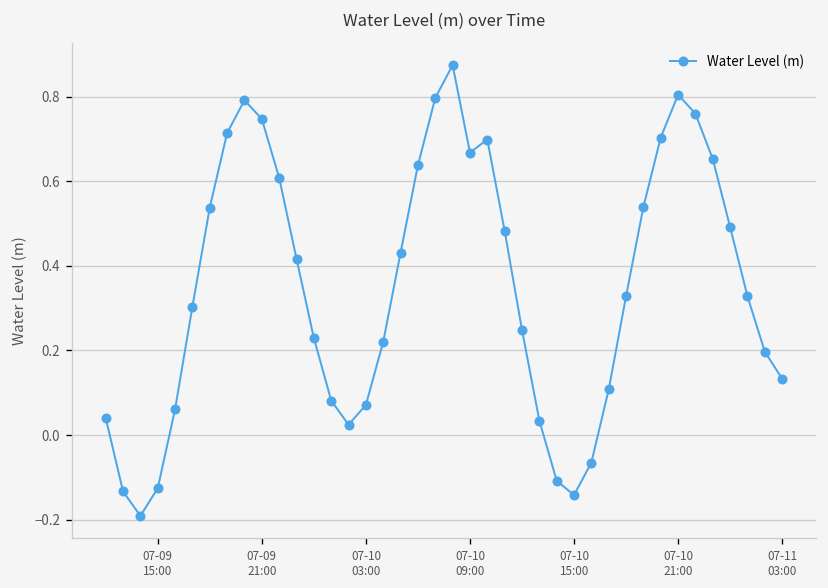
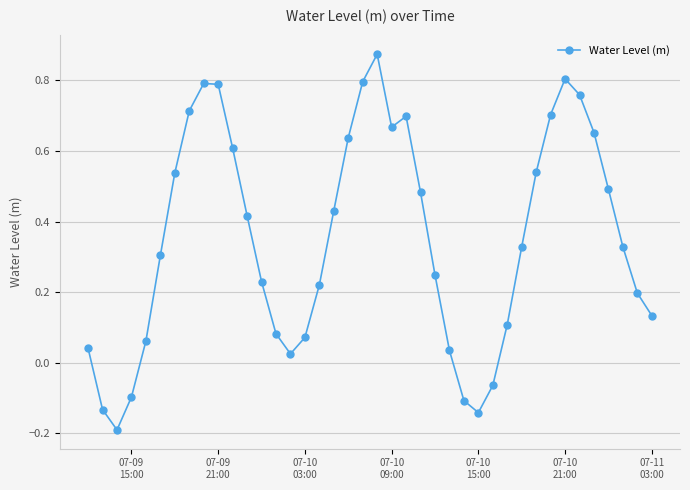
  {
-   "07-09 15:00": -0.13,
-   "07-09 21:00": 0.75,
+   "07-09 15:00": -0.10,
+   "07-09 21:00": 0.79,
    "07-10 03:00": 0.07,
    "07-10 09:00": 0.67,
    "07-10 15:00": -0.14,
    "07-10 21:00": 0.80,
    "07-11 03:00": 0.13
  }
